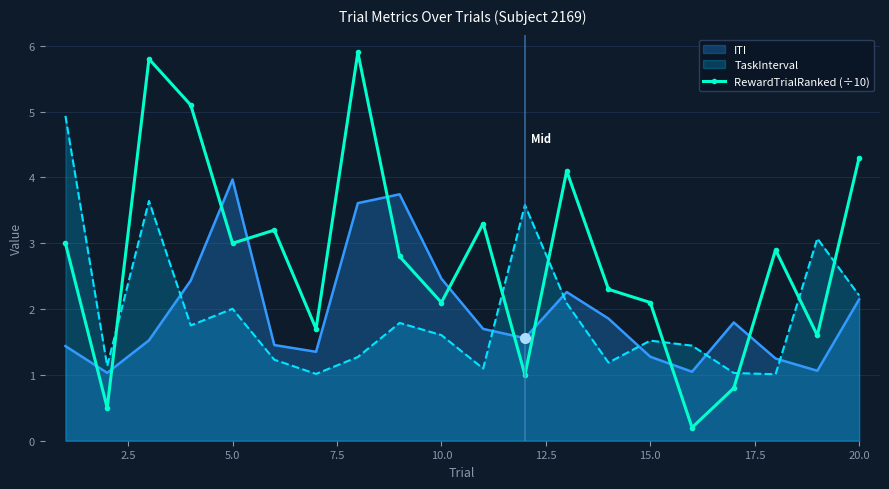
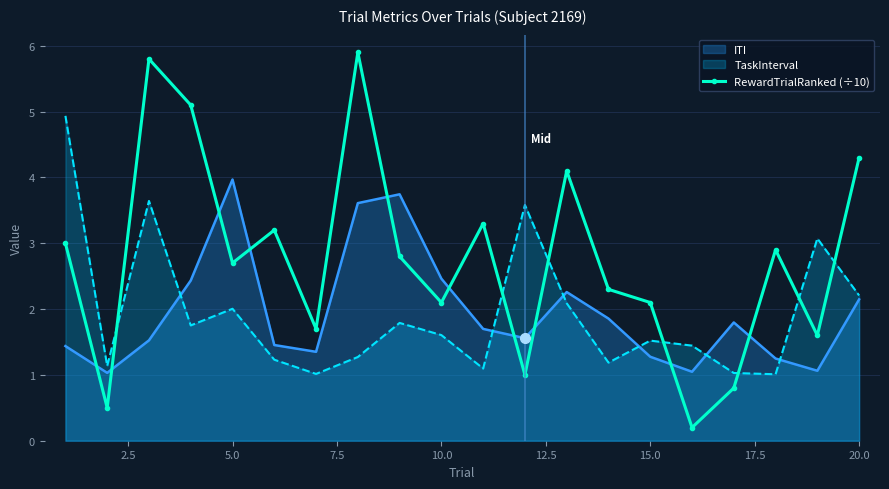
  {
    "RewardTrialRanked (÷10)": {
-     "5.0": 3.0,
+     "5.0": 2.7,
      "10.0": 2.1,
      "15.0": 2.1,
      "20.0": 4.3
    }
  }
